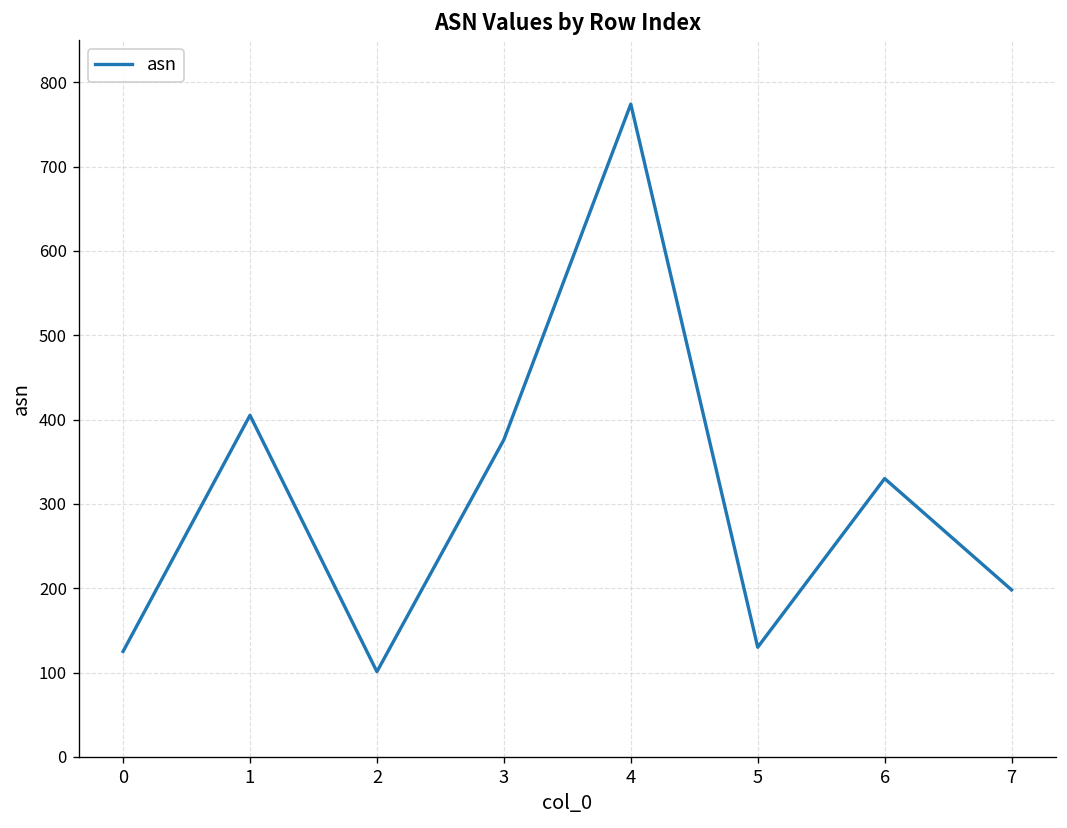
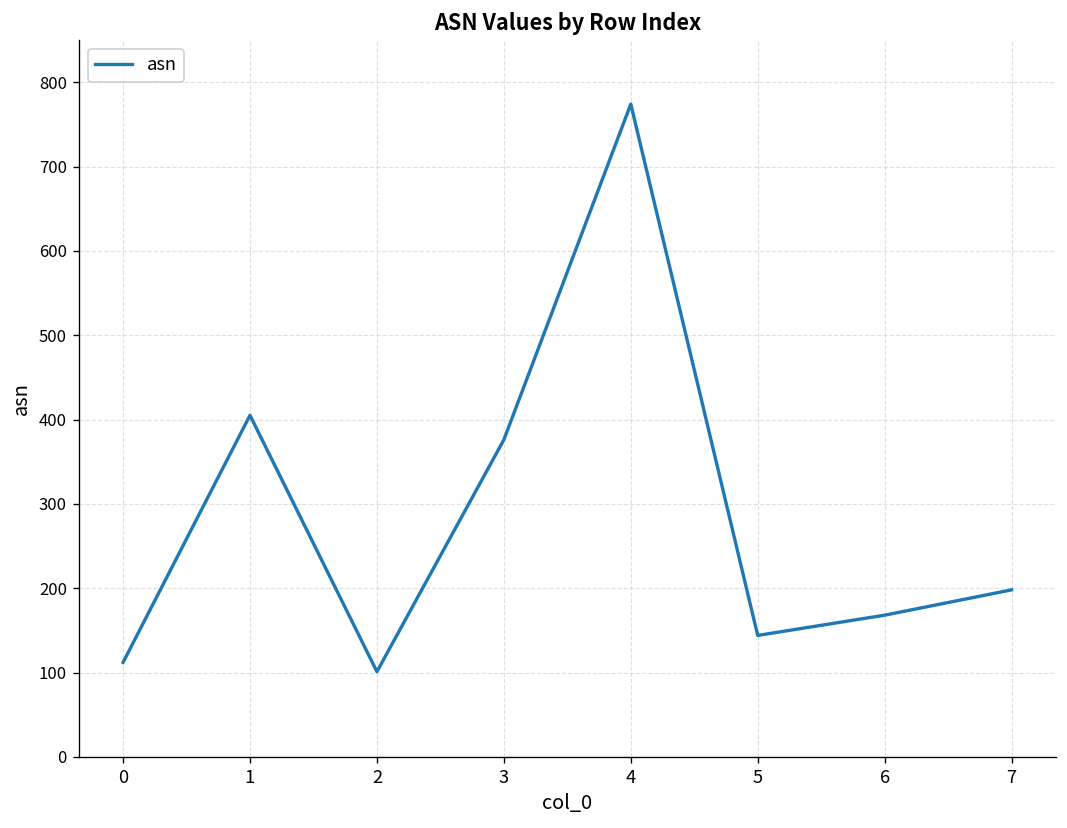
  {
-   "0": 130,
+   "0": 110,
    "1": 410,
    "2": 100,
    "3": 380,
    "4": 770,
-   "5": 130,
-   "6": 330,
+   "5": 140,
+   "6": 170,
    "7": 200
  }
